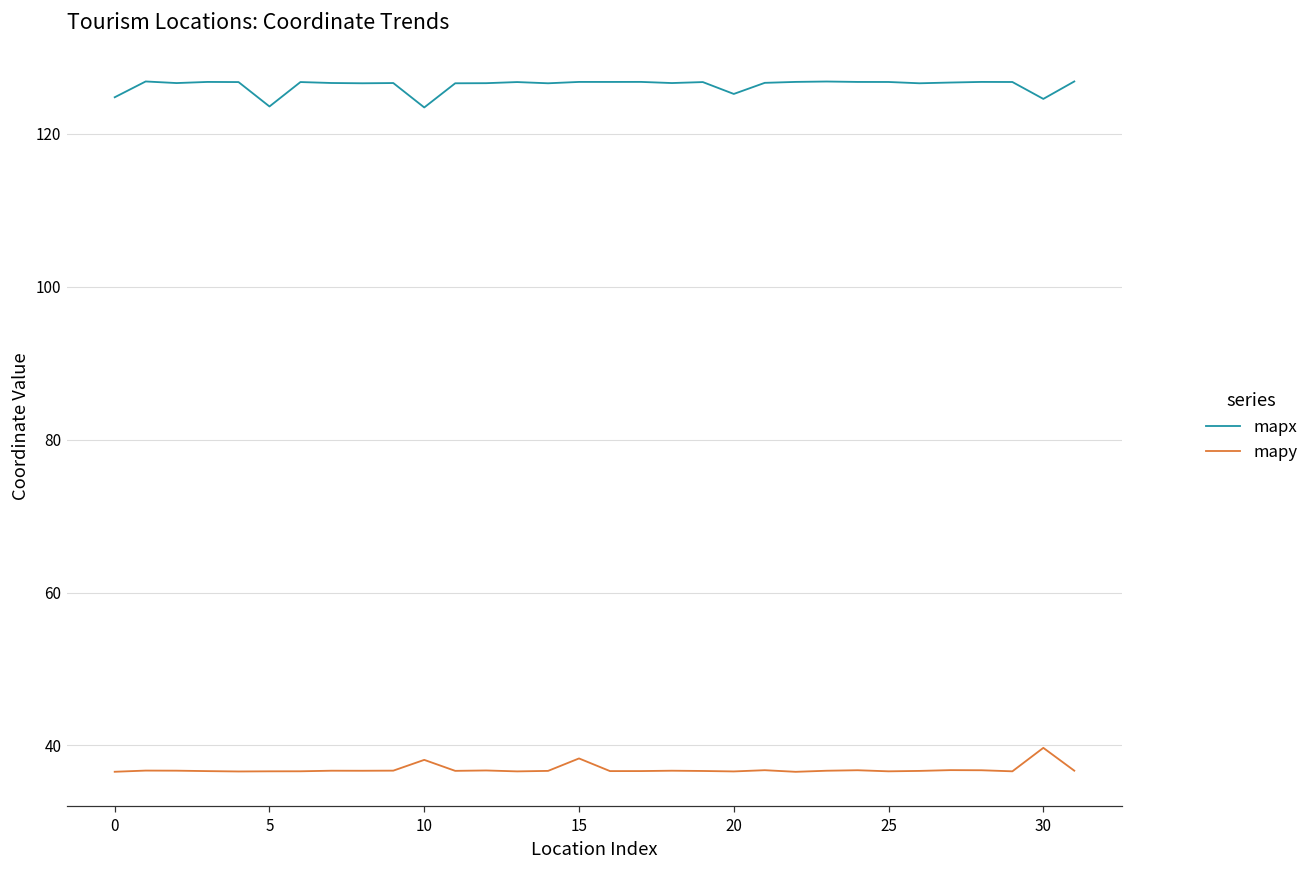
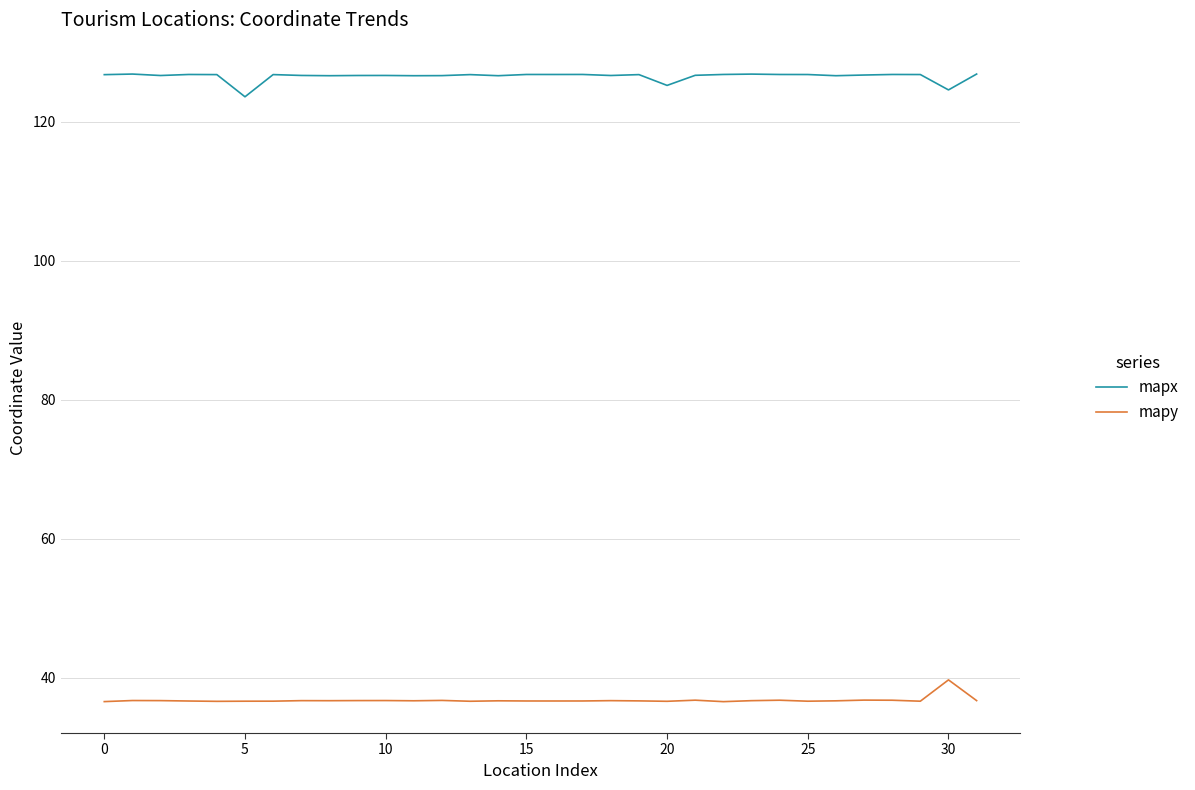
  {
    "mapx": {
-     "0": 125,
+     "0": 127,
      "5": 124,
-     "10": 123,
+     "10": 127,
      "15": 127,
      "20": 125,
      "25": 127,
      "30": 125
    },
    "mapy": {
      "0": 37,
      "5": 37,
-     "10": 38,
-     "15": 38,
+     "10": 37,
+     "15": 37,
      "20": 37,
      "25": 37,
      "30": 40
    }
  }
